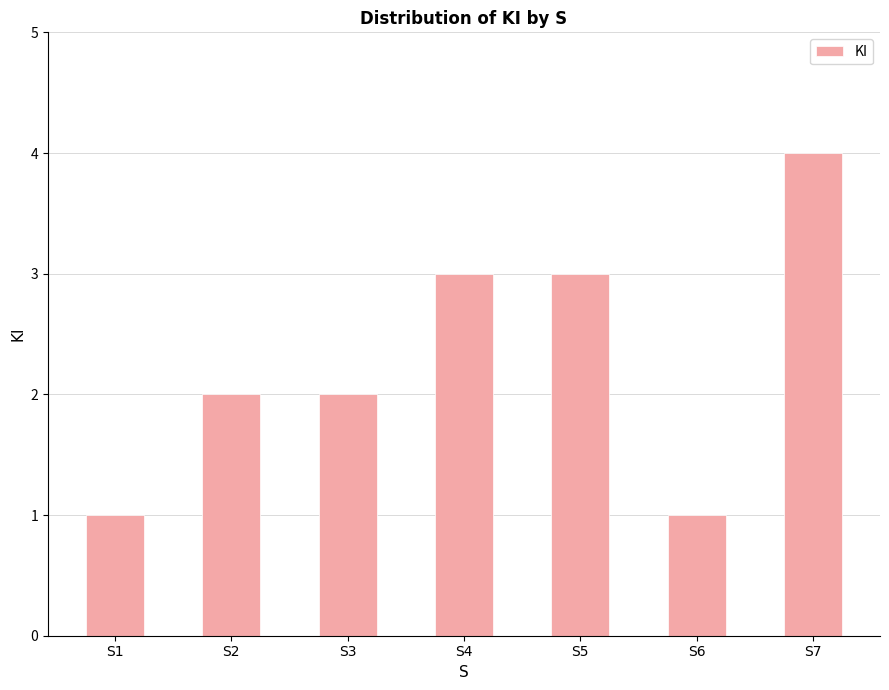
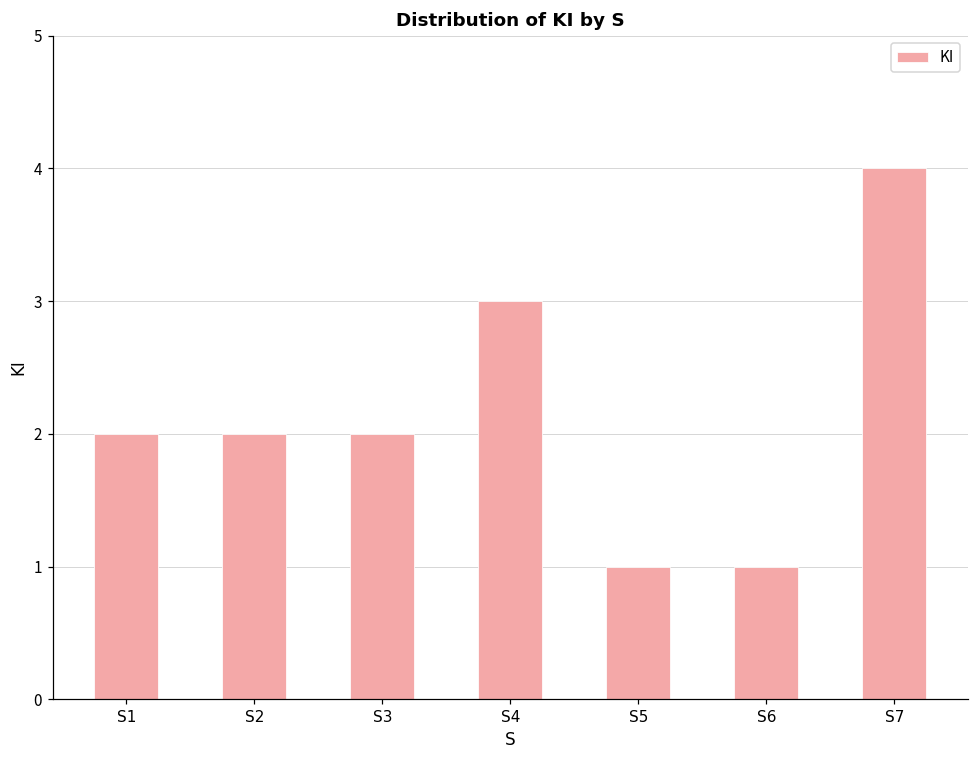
  {
-   "S1": 1,
+   "S1": 2,
    "S2": 2,
    "S3": 2,
    "S4": 3,
-   "S5": 3,
+   "S5": 1,
    "S6": 1,
    "S7": 4
  }
